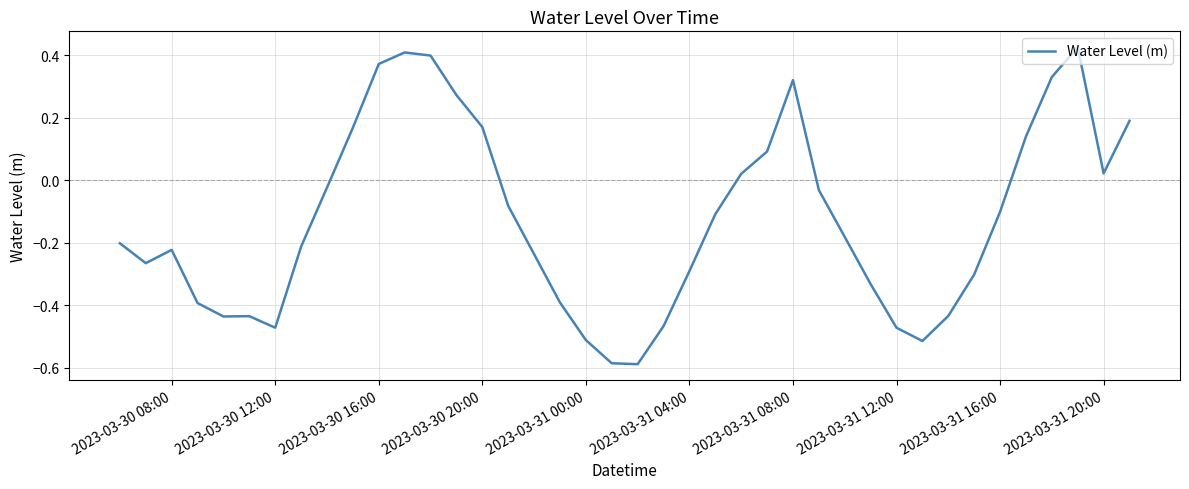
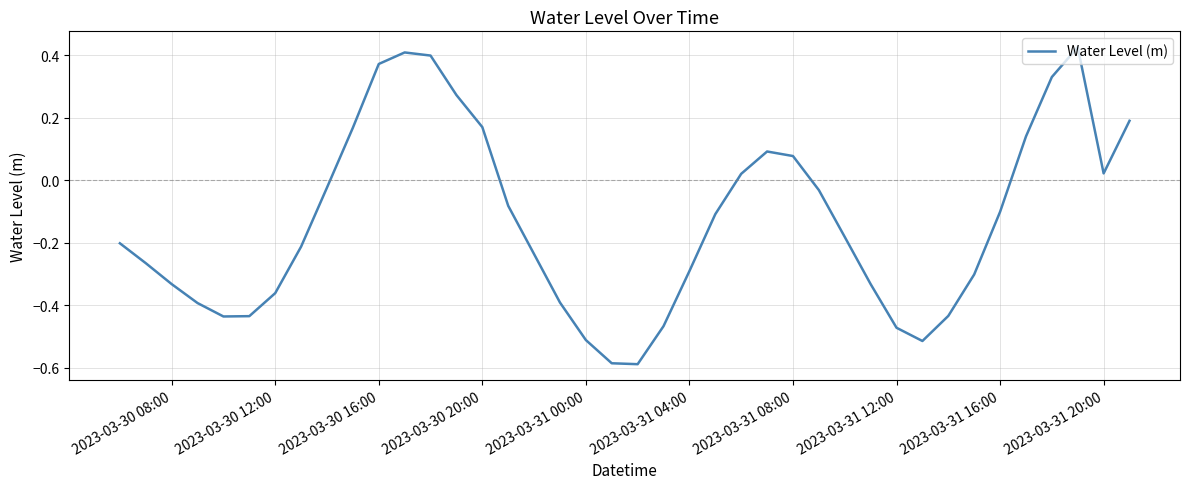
  {
-   "2023-03-30 08:00": -0.22,
-   "2023-03-30 12:00": -0.47,
+   "2023-03-30 08:00": -0.33,
+   "2023-03-30 12:00": -0.36,
    "2023-03-30 16:00": 0.37,
    "2023-03-30 20:00": 0.17,
    "2023-03-31 00:00": -0.51,
    "2023-03-31 04:00": -0.29,
-   "2023-03-31 08:00": 0.32,
+   "2023-03-31 08:00": 0.08,
    "2023-03-31 12:00": -0.47,
    "2023-03-31 16:00": -0.10,
    "2023-03-31 20:00": 0.02
  }
